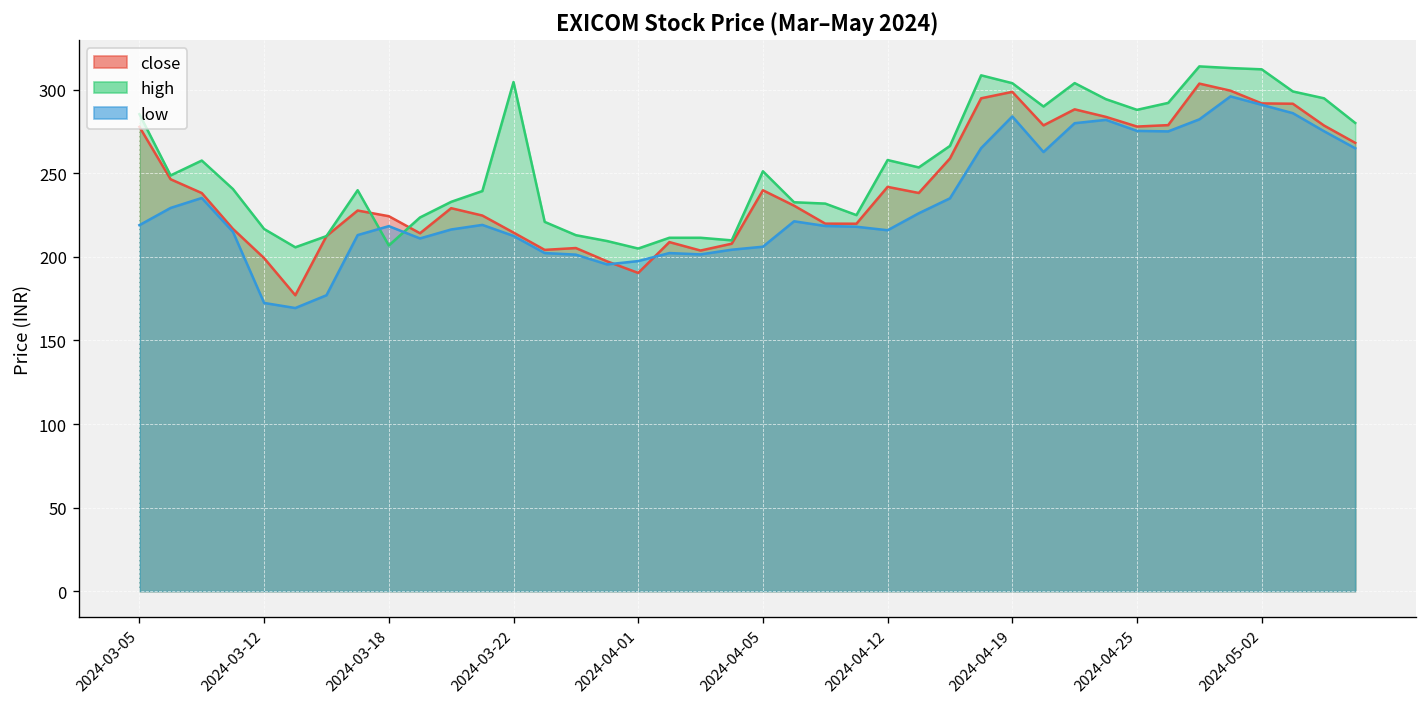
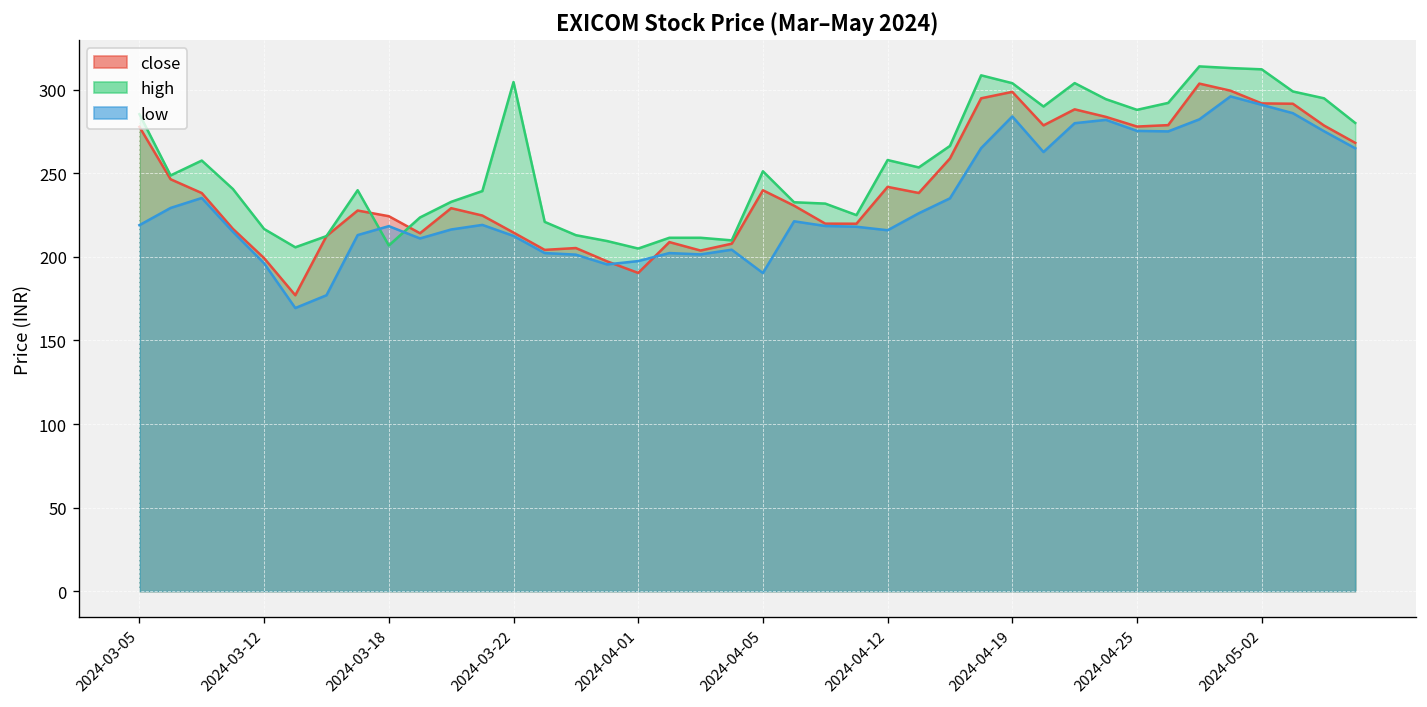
  {
    "close": {
      "2024-03-12": 199,
      "2024-03-18": 224,
      "2024-03-22": 215,
      "2024-04-01": 190,
      "2024-04-05": 240,
      "2024-04-12": 242,
      "2024-04-19": 299,
      "2024-04-25": 278
    },
    "high": {
      "2024-03-12": 217,
      "2024-03-18": 207,
      "2024-03-22": 305,
      "2024-04-01": 205,
      "2024-04-05": 251,
      "2024-04-12": 258,
      "2024-04-19": 304,
      "2024-04-25": 288,
      "2024-05-02": 312
    },
    "low": {
      "2024-03-05": 219,
-     "2024-03-12": 172,
+     "2024-03-12": 196,
      "2024-03-18": 218,
      "2024-03-22": 213,
      "2024-04-01": 198,
-     "2024-04-05": 206,
+     "2024-04-05": 190,
      "2024-04-12": 216,
      "2024-04-19": 284,
      "2024-04-25": 275
    }
  }
